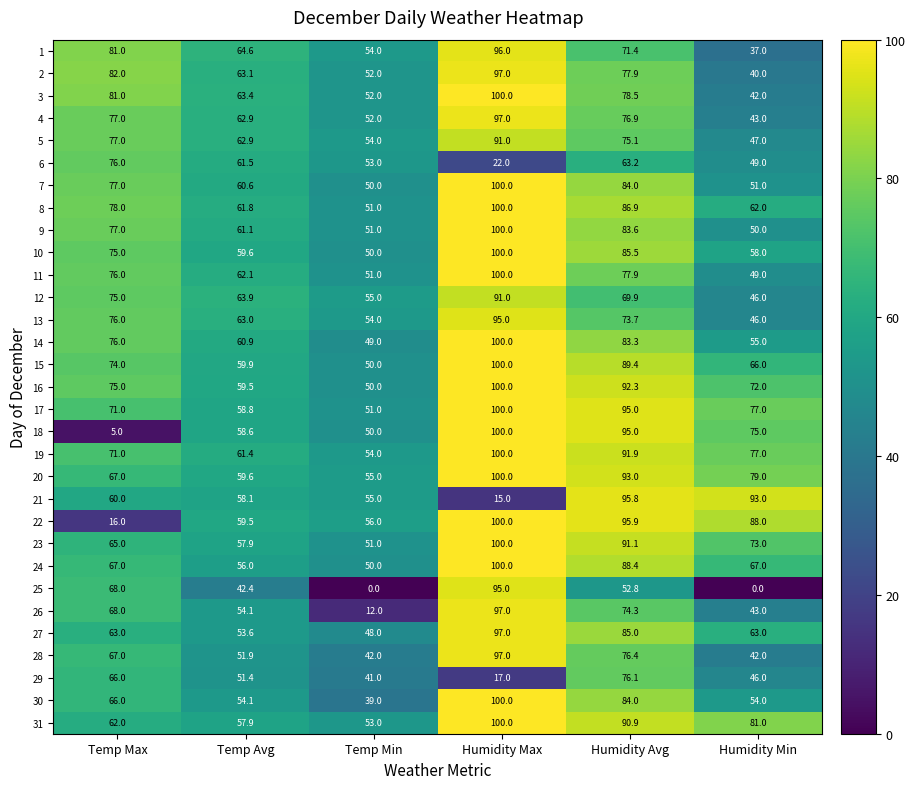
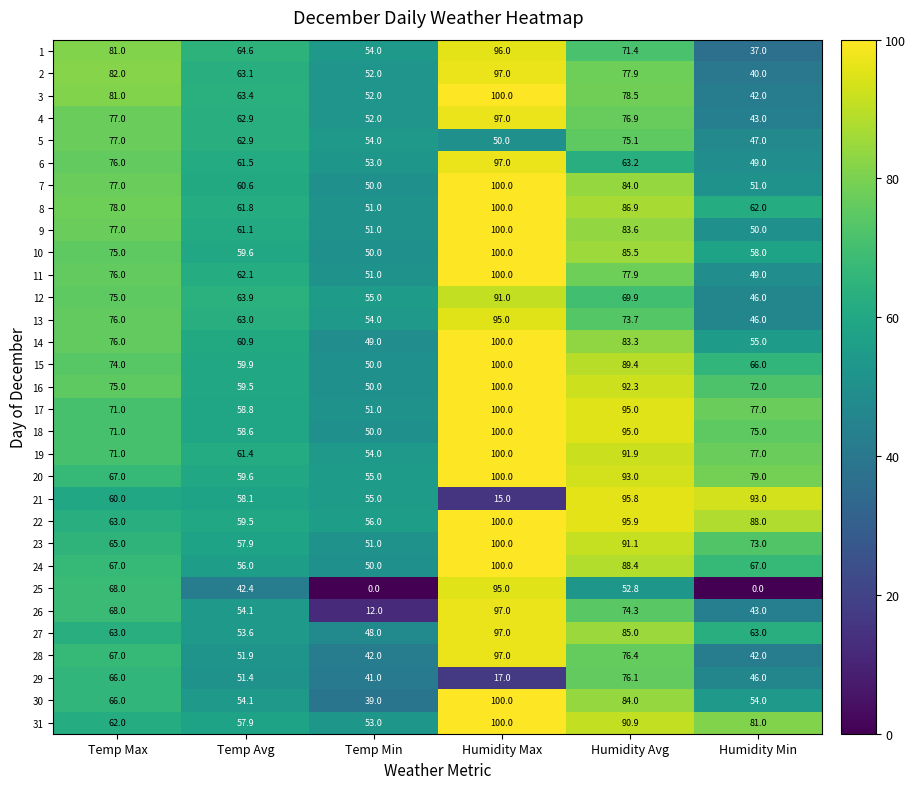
  {
    "1": {
      "Temp Max": 81.0,
      "Temp Avg": 64.6,
      "Temp Min": 54.0,
      "Humidity Max": 96.0,
      "Humidity Avg": 71.4,
      "Humidity Min": 37.0
    },
    "2": {
      "Temp Max": 82.0,
      "Temp Avg": 63.1,
      "Temp Min": 52.0,
      "Humidity Max": 97.0,
      "Humidity Avg": 77.9,
      "Humidity Min": 40.0
    },
    "3": {
      "Temp Max": 81.0,
      "Temp Avg": 63.4,
      "Temp Min": 52.0,
      "Humidity Max": 100.0,
      "Humidity Avg": 78.5,
      "Humidity Min": 42.0
    },
    "4": {
      "Temp Max": 77.0,
      "Temp Avg": 62.9,
      "Temp Min": 52.0,
      "Humidity Max": 97.0,
      "Humidity Avg": 76.9,
      "Humidity Min": 43.0
    },
    "5": {
      "Temp Max": 77.0,
      "Temp Avg": 62.9,
      "Temp Min": 54.0,
-     "Humidity Max": 91.0,
+     "Humidity Max": 50.0,
      "Humidity Avg": 75.1,
      "Humidity Min": 47.0
    },
    "6": {
      "Temp Max": 76.0,
      "Temp Avg": 61.5,
      "Temp Min": 53.0,
-     "Humidity Max": 22.0,
+     "Humidity Max": 97.0,
      "Humidity Avg": 63.2,
      "Humidity Min": 49.0
    },
    "7": {
      "Temp Max": 77.0,
      "Temp Avg": 60.6,
      "Temp Min": 50.0,
      "Humidity Max": 100.0,
      "Humidity Avg": 84.0,
      "Humidity Min": 51.0
    },
    "8": {
      "Temp Max": 78.0,
      "Temp Avg": 61.8,
      "Temp Min": 51.0,
      "Humidity Max": 100.0,
      "Humidity Avg": 86.9,
      "Humidity Min": 62.0
    },
    "9": {
      "Temp Max": 77.0,
      "Temp Avg": 61.1,
      "Temp Min": 51.0,
      "Humidity Max": 100.0,
      "Humidity Avg": 83.6,
      "Humidity Min": 50.0
    },
    "10": {
      "Temp Max": 75.0,
      "Temp Avg": 59.6,
      "Temp Min": 50.0,
      "Humidity Max": 100.0,
      "Humidity Avg": 85.5,
      "Humidity Min": 58.0
    },
    "11": {
      "Temp Max": 76.0,
      "Temp Avg": 62.1,
      "Temp Min": 51.0,
      "Humidity Max": 100.0,
      "Humidity Avg": 77.9,
      "Humidity Min": 49.0
    },
    "12": {
      "Temp Max": 75.0,
      "Temp Avg": 63.9,
      "Temp Min": 55.0,
      "Humidity Max": 91.0,
      "Humidity Avg": 69.9,
      "Humidity Min": 46.0
    },
    "13": {
      "Temp Max": 76.0,
      "Temp Avg": 63.0,
      "Temp Min": 54.0,
      "Humidity Max": 95.0,
      "Humidity Avg": 73.7,
      "Humidity Min": 46.0
    },
    "14": {
      "Temp Max": 76.0,
      "Temp Avg": 60.9,
      "Temp Min": 49.0,
      "Humidity Max": 100.0,
      "Humidity Avg": 83.3,
      "Humidity Min": 55.0
    },
    "15": {
      "Temp Max": 74.0,
      "Temp Avg": 59.9,
      "Temp Min": 50.0,
      "Humidity Max": 100.0,
      "Humidity Avg": 89.4,
      "Humidity Min": 66.0
    },
    "16": {
      "Temp Max": 75.0,
      "Temp Avg": 59.5,
      "Temp Min": 50.0,
      "Humidity Max": 100.0,
      "Humidity Avg": 92.3,
      "Humidity Min": 72.0
    },
    "17": {
      "Temp Max": 71.0,
      "Temp Avg": 58.8,
      "Temp Min": 51.0,
      "Humidity Max": 100.0,
      "Humidity Avg": 95.0,
      "Humidity Min": 77.0
    },
    "18": {
-     "Temp Max": 5.0,
+     "Temp Max": 71.0,
      "Temp Avg": 58.6,
      "Temp Min": 50.0,
      "Humidity Max": 100.0,
      "Humidity Avg": 95.0,
      "Humidity Min": 75.0
    },
    "19": {
      "Temp Max": 71.0,
      "Temp Avg": 61.4,
      "Temp Min": 54.0,
      "Humidity Max": 100.0,
      "Humidity Avg": 91.9,
      "Humidity Min": 77.0
    },
    "20": {
      "Temp Max": 67.0,
      "Temp Avg": 59.6,
      "Temp Min": 55.0,
      "Humidity Max": 100.0,
      "Humidity Avg": 93.0,
      "Humidity Min": 79.0
    },
    "21": {
      "Temp Max": 60.0,
      "Temp Avg": 58.1,
      "Temp Min": 55.0,
      "Humidity Max": 15.0,
      "Humidity Avg": 95.8,
      "Humidity Min": 93.0
    },
    "22": {
-     "Temp Max": 16.0,
+     "Temp Max": 63.0,
      "Temp Avg": 59.5,
      "Temp Min": 56.0,
      "Humidity Max": 100.0,
      "Humidity Avg": 95.9,
      "Humidity Min": 88.0
    },
    "23": {
      "Temp Max": 65.0,
      "Temp Avg": 57.9,
      "Temp Min": 51.0,
      "Humidity Max": 100.0,
      "Humidity Avg": 91.1,
      "Humidity Min": 73.0
    },
    "24": {
      "Temp Max": 67.0,
      "Temp Avg": 56.0,
      "Temp Min": 50.0,
      "Humidity Max": 100.0,
      "Humidity Avg": 88.4,
      "Humidity Min": 67.0
    },
    "25": {
      "Temp Max": 68.0,
      "Temp Avg": 42.4,
      "Temp Min": 0.0,
      "Humidity Max": 95.0,
      "Humidity Avg": 52.8,
      "Humidity Min": 0.0
    },
    "26": {
      "Temp Max": 68.0,
      "Temp Avg": 54.1,
      "Temp Min": 12.0,
      "Humidity Max": 97.0,
      "Humidity Avg": 74.3,
      "Humidity Min": 43.0
    },
    "27": {
      "Temp Max": 63.0,
      "Temp Avg": 53.6,
      "Temp Min": 48.0,
      "Humidity Max": 97.0,
      "Humidity Avg": 85.0,
      "Humidity Min": 63.0
    },
    "28": {
      "Temp Max": 67.0,
      "Temp Avg": 51.9,
      "Temp Min": 42.0,
      "Humidity Max": 97.0,
      "Humidity Avg": 76.4,
      "Humidity Min": 42.0
    },
    "29": {
      "Temp Max": 66.0,
      "Temp Avg": 51.4,
      "Temp Min": 41.0,
      "Humidity Max": 17.0,
      "Humidity Avg": 76.1,
      "Humidity Min": 46.0
    },
    "30": {
      "Temp Max": 66.0,
      "Temp Avg": 54.1,
      "Temp Min": 39.0,
      "Humidity Max": 100.0,
      "Humidity Avg": 84.0,
      "Humidity Min": 54.0
    },
    "31": {
      "Temp Max": 62.0,
      "Temp Avg": 57.9,
      "Temp Min": 53.0,
      "Humidity Max": 100.0,
      "Humidity Avg": 90.9,
      "Humidity Min": 81.0
    }
  }
